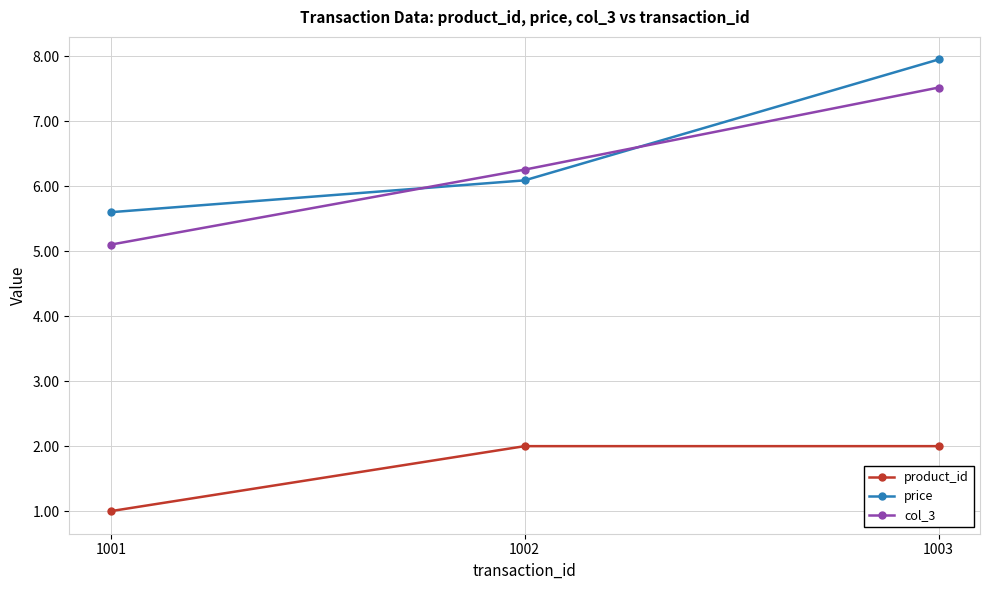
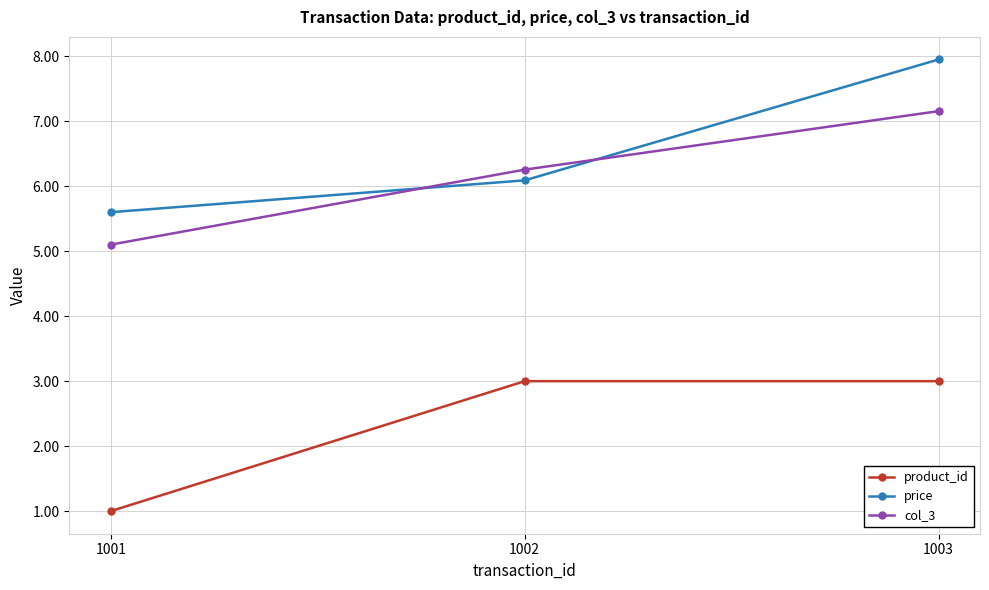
  {
    "product_id": {
      "1001": 1,
-     "1002": 2,
-     "1003": 2
+     "1002": 3,
+     "1003": 3
    },
    "price": {
      "1001": 5.6,
      "1002": 6.1,
      "1003": 8.0
    },
    "col_3": {
      "1001": 5.1,
      "1002": 6.3,
-     "1003": 7.5
+     "1003": 7.2
    }
  }
